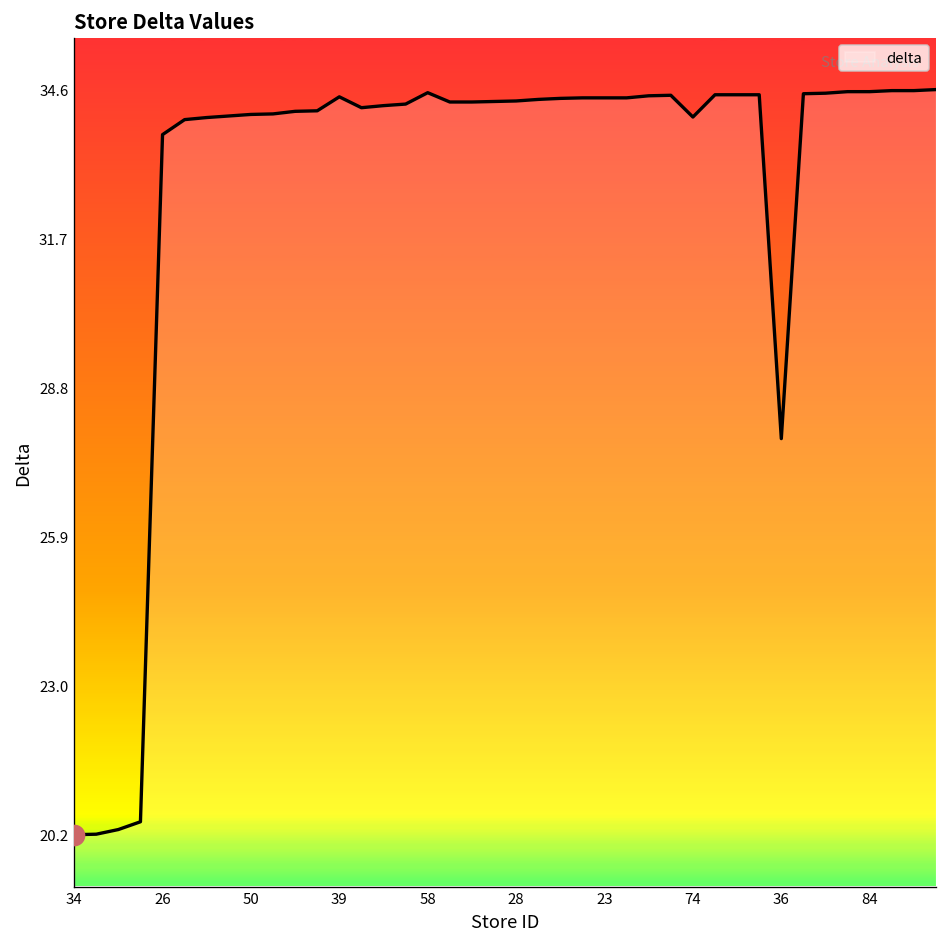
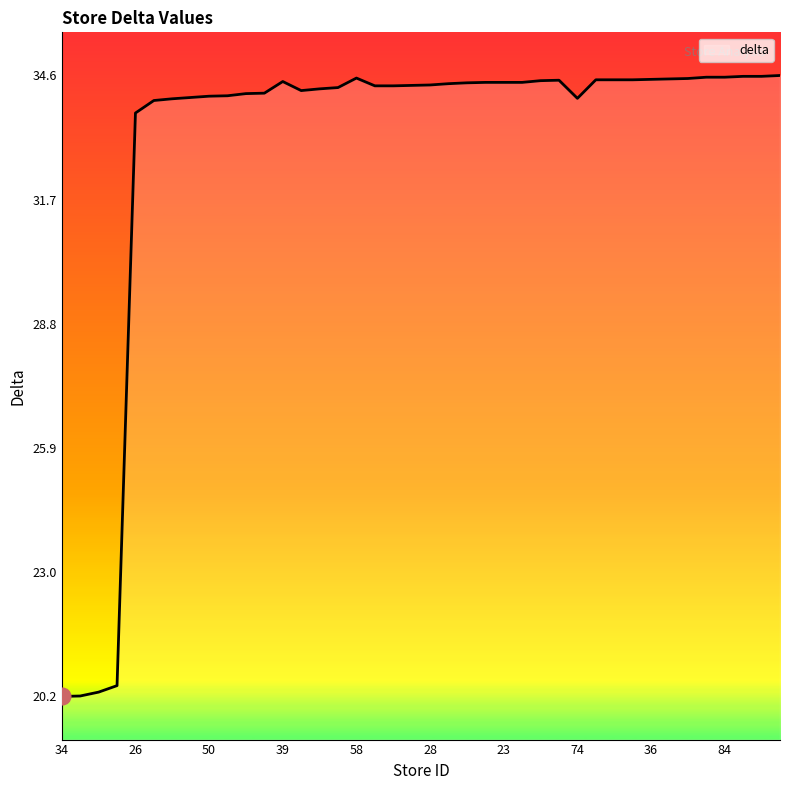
  {
    "delta": {
      "26": 33.7,
      "50": 34.1,
      "39": 34.4,
      "58": 34.5,
      "28": 34.3,
      "23": 34.4,
      "74": 34.0,
-     "36": 27.8,
+     "36": 34.5,
      "84": 34.5
    }
  }
